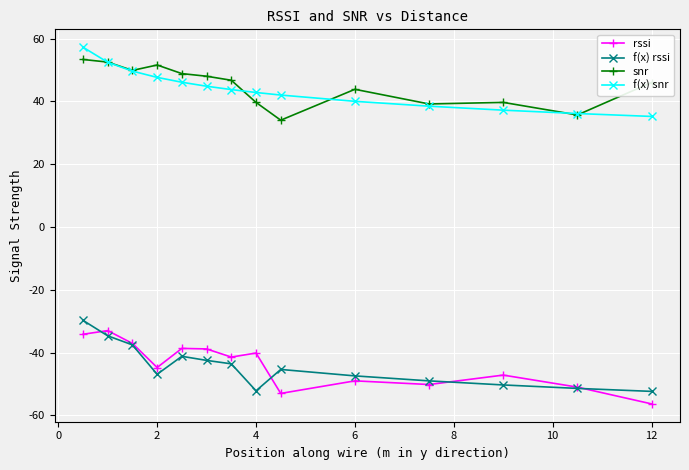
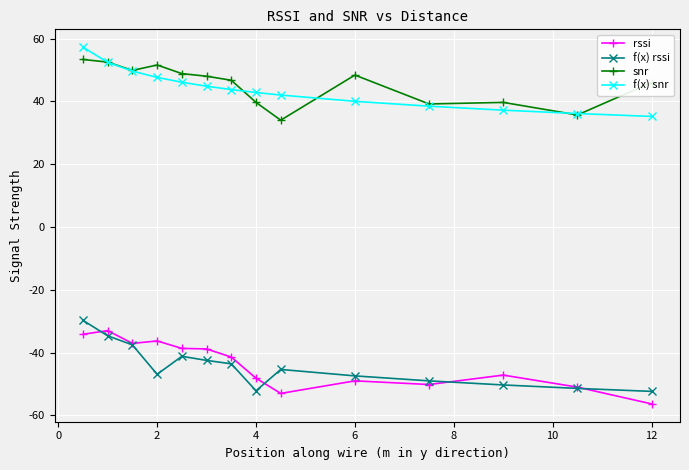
  {
    "rssi": {
-     "2": -45,
-     "4": -40,
+     "2": -36,
+     "4": -48,
      "6": -49,
      "12": -56
    },
    "f(x) rssi": {
      "2": -47,
      "4": -52,
      "6": -47,
      "12": -52
    },
    "snr": {
      "2": 52,
      "4": 40,
-     "6": 44
+     "6": 48
    },
    "f(x) snr": {
      "2": 48,
      "4": 43,
      "6": 40,
      "12": 35
    }
  }
